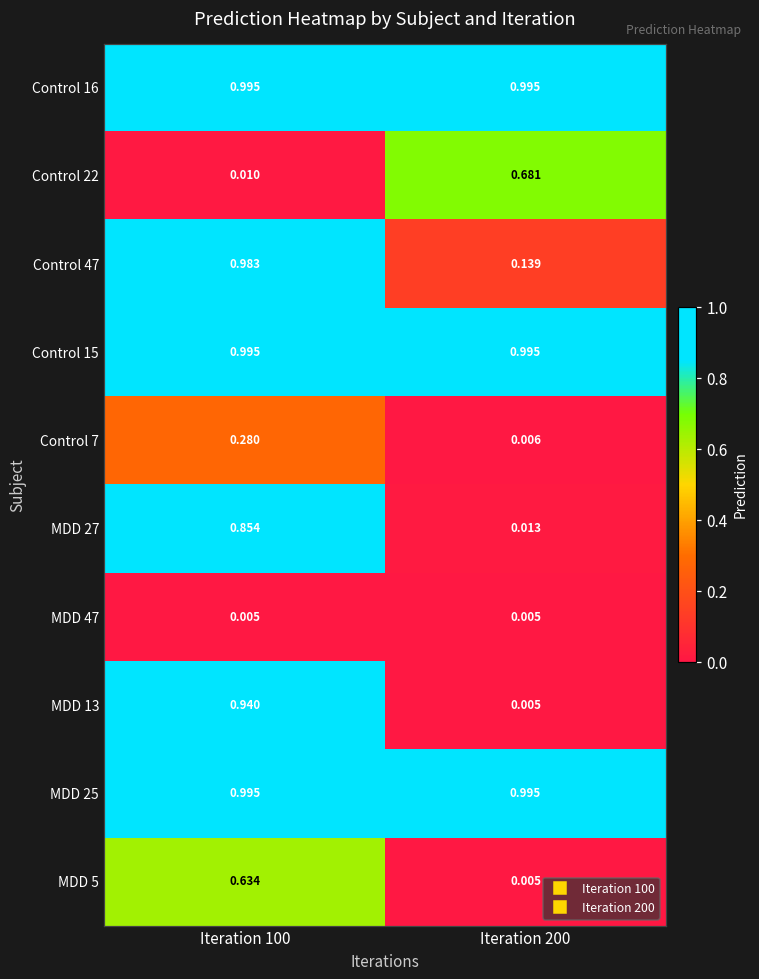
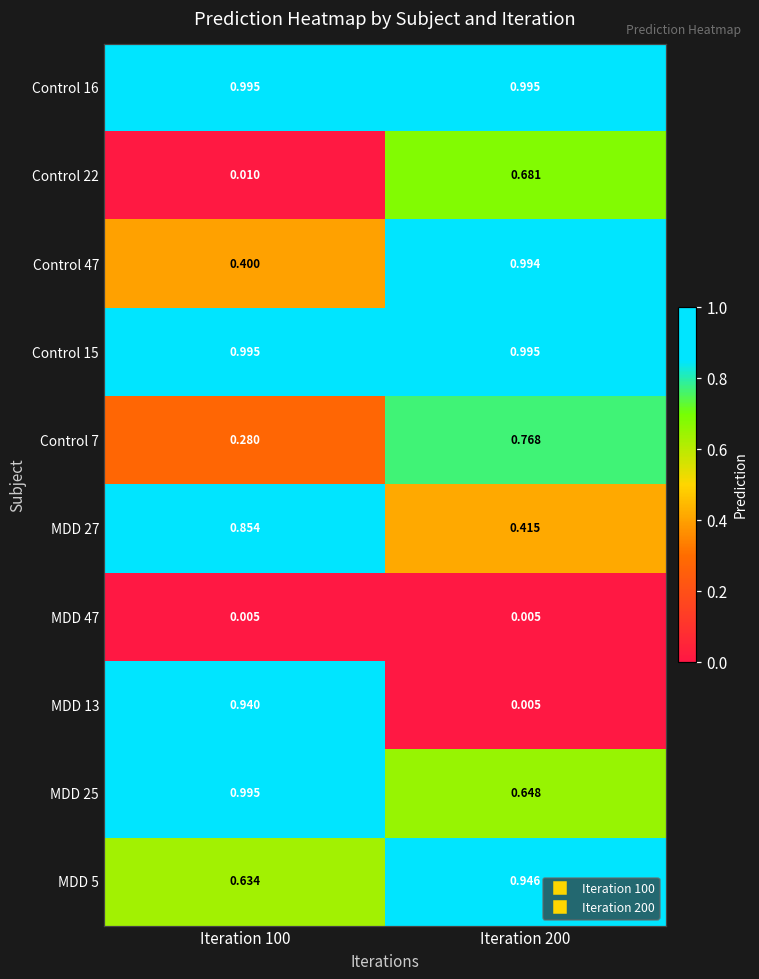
  {
    "Control 16": {
      "Iteration 100": 0.995,
      "Iteration 200": 0.995
    },
    "Control 22": {
      "Iteration 100": 0.010,
      "Iteration 200": 0.681
    },
    "Control 47": {
-     "Iteration 100": 0.983,
-     "Iteration 200": 0.139
+     "Iteration 100": 0.400,
+     "Iteration 200": 0.994
    },
    "Control 15": {
      "Iteration 100": 0.995,
      "Iteration 200": 0.995
    },
    "Control 7": {
      "Iteration 100": 0.280,
-     "Iteration 200": 0.006
+     "Iteration 200": 0.768
    },
    "MDD 27": {
      "Iteration 100": 0.854,
-     "Iteration 200": 0.013
+     "Iteration 200": 0.415
    },
    "MDD 47": {
      "Iteration 100": 0.005,
      "Iteration 200": 0.005
    },
    "MDD 13": {
      "Iteration 100": 0.940,
      "Iteration 200": 0.005
    },
    "MDD 25": {
      "Iteration 100": 0.995,
-     "Iteration 200": 0.995
+     "Iteration 200": 0.648
    },
    "MDD 5": {
      "Iteration 100": 0.634,
-     "Iteration 200": 0.005
+     "Iteration 200": 0.946
    }
  }
